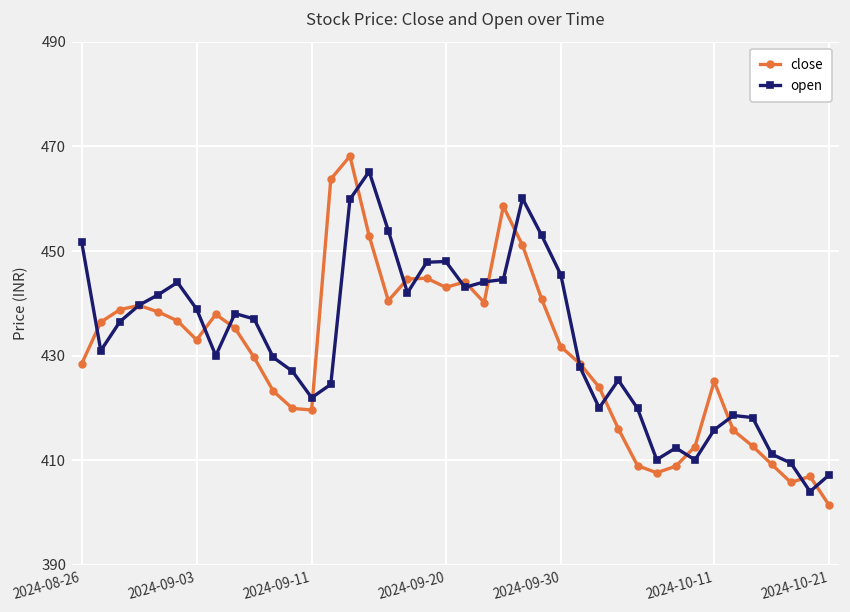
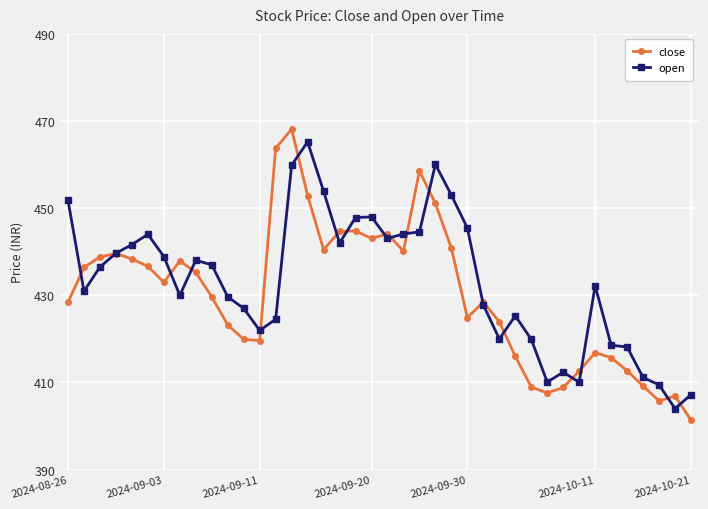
  {
    "close": {
      "2024-08-26": 428,
      "2024-09-03": 433,
      "2024-09-11": 420,
      "2024-09-20": 443,
-     "2024-09-30": 432,
-     "2024-10-11": 425,
+     "2024-09-30": 425,
+     "2024-10-11": 417,
      "2024-10-21": 401
    },
    "open": {
      "2024-08-26": 452,
      "2024-09-03": 439,
      "2024-09-11": 422,
      "2024-09-20": 448,
      "2024-09-30": 445,
-     "2024-10-11": 416,
+     "2024-10-11": 432,
      "2024-10-21": 407
    }
  }
